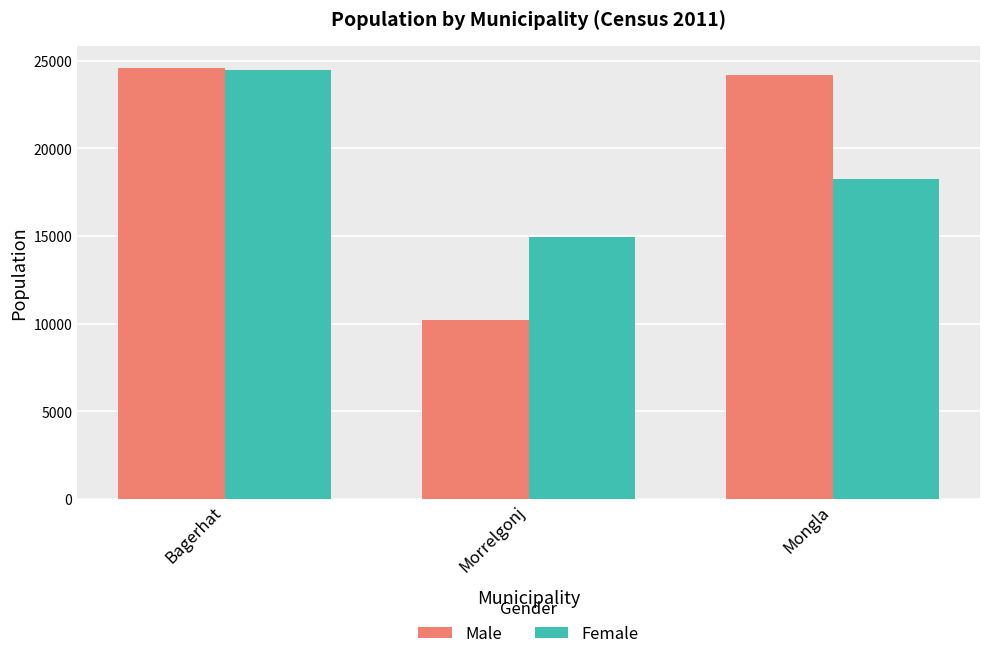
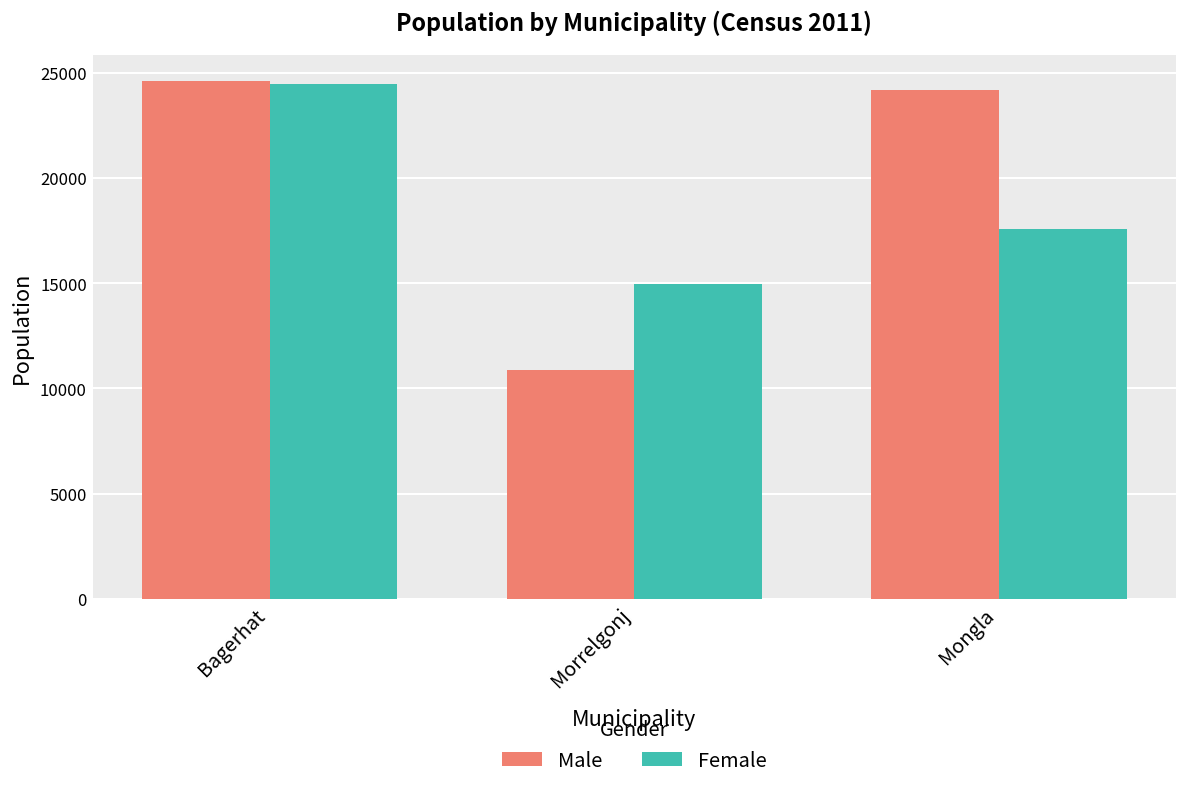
  {
    "Male": {
      "Bagerhat": 24600,
-     "Morrelgonj": 10200,
+     "Morrelgonj": 10900,
      "Mongla": 24200
    },
    "Female": {
      "Bagerhat": 24500,
      "Morrelgonj": 15000,
-     "Mongla": 18200
+     "Mongla": 17600
    }
  }
